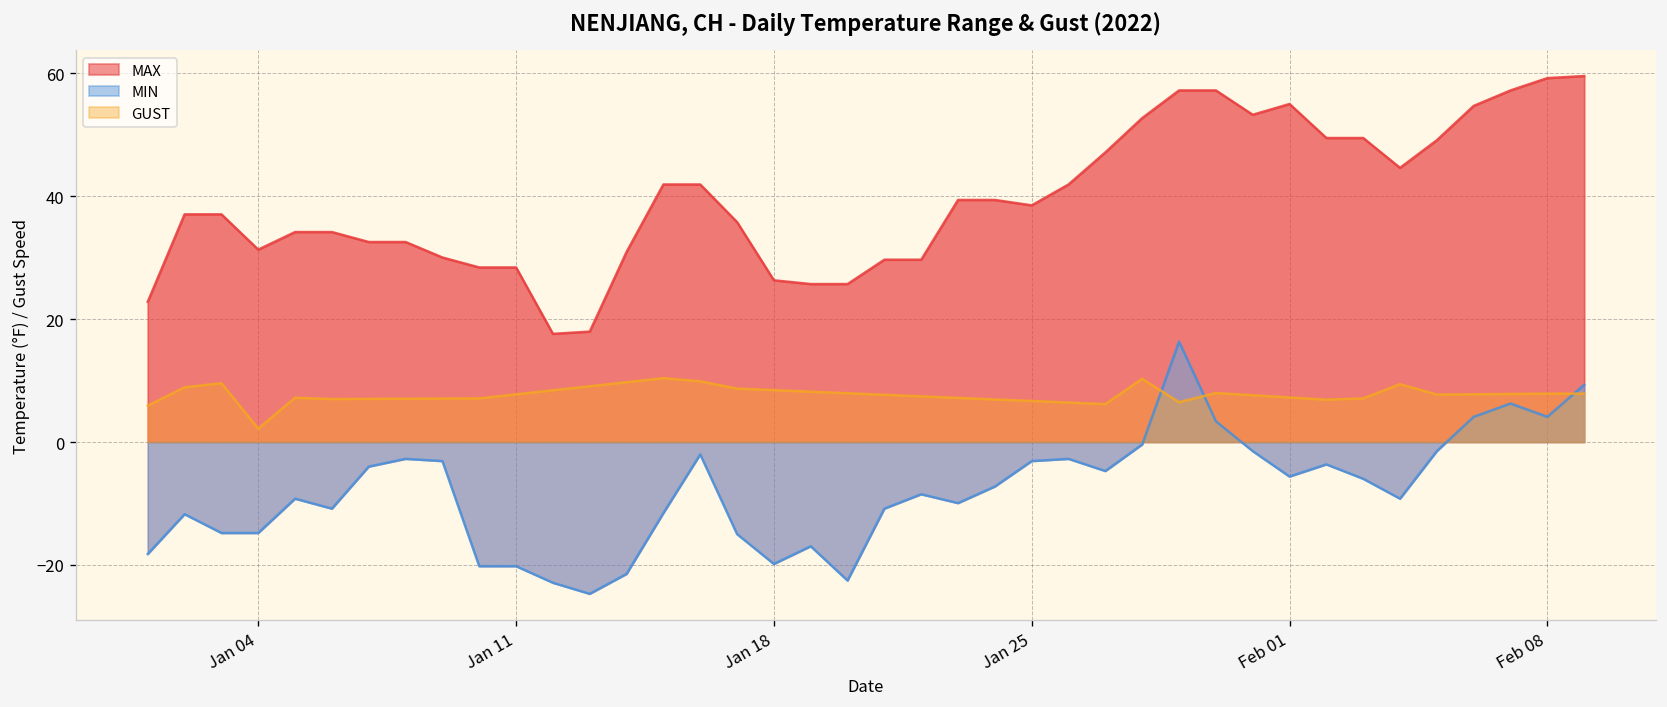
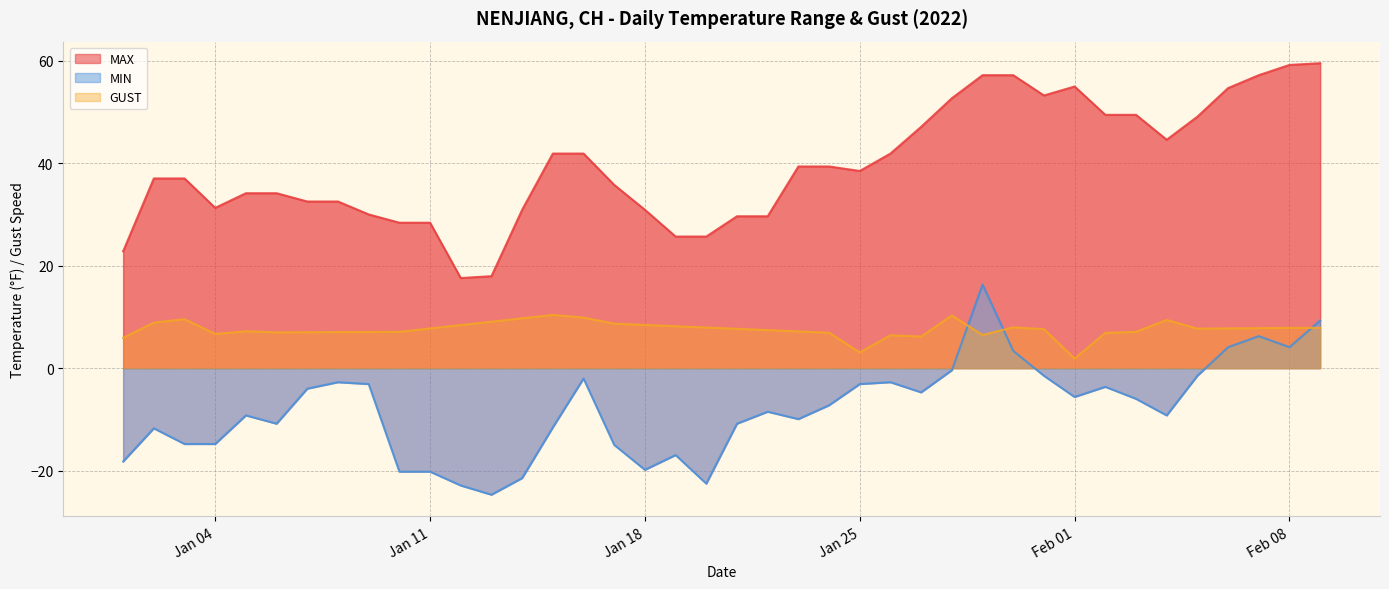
  {
    "MAX": {
      "Jan 04": 31,
      "Jan 11": 28,
-     "Jan 18": 26,
+     "Jan 18": 31,
      "Jan 25": 39,
      "Feb 01": 55,
      "Feb 08": 59
    },
    "GUST": {
-     "Jan 04": 2,
+     "Jan 04": 7,
      "Jan 11": 8,
      "Jan 18": 8,
-     "Jan 25": 7,
-     "Feb 01": 7,
+     "Jan 25": 3,
+     "Feb 01": 2,
      "Feb 08": 8
    }
  }
